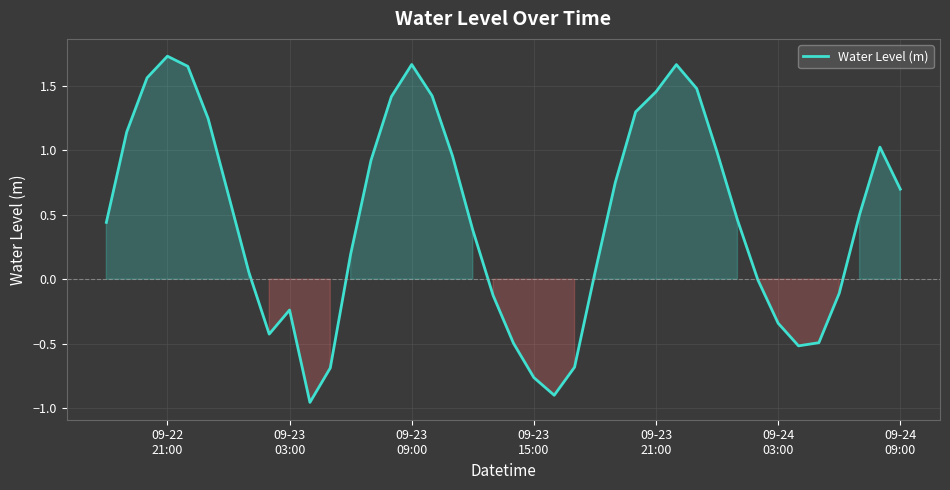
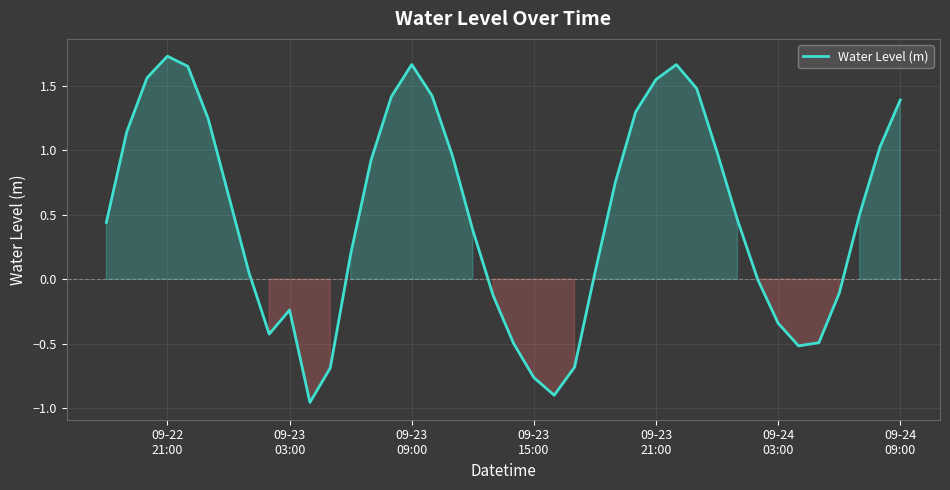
  {
    "09-22 21:00": 1.73,
    "09-23 03:00": -0.24,
    "09-23 09:00": 1.67,
    "09-23 15:00": -0.76,
-   "09-23 21:00": 1.45,
+   "09-23 21:00": 1.55,
    "09-24 03:00": -0.34,
-   "09-24 09:00": 0.70
+   "09-24 09:00": 1.39
  }
